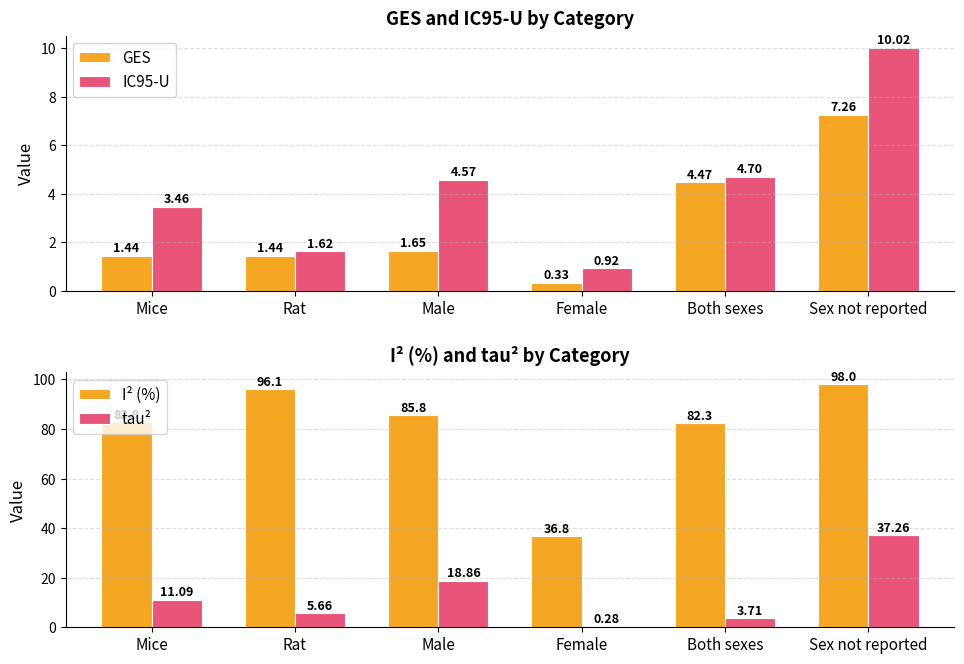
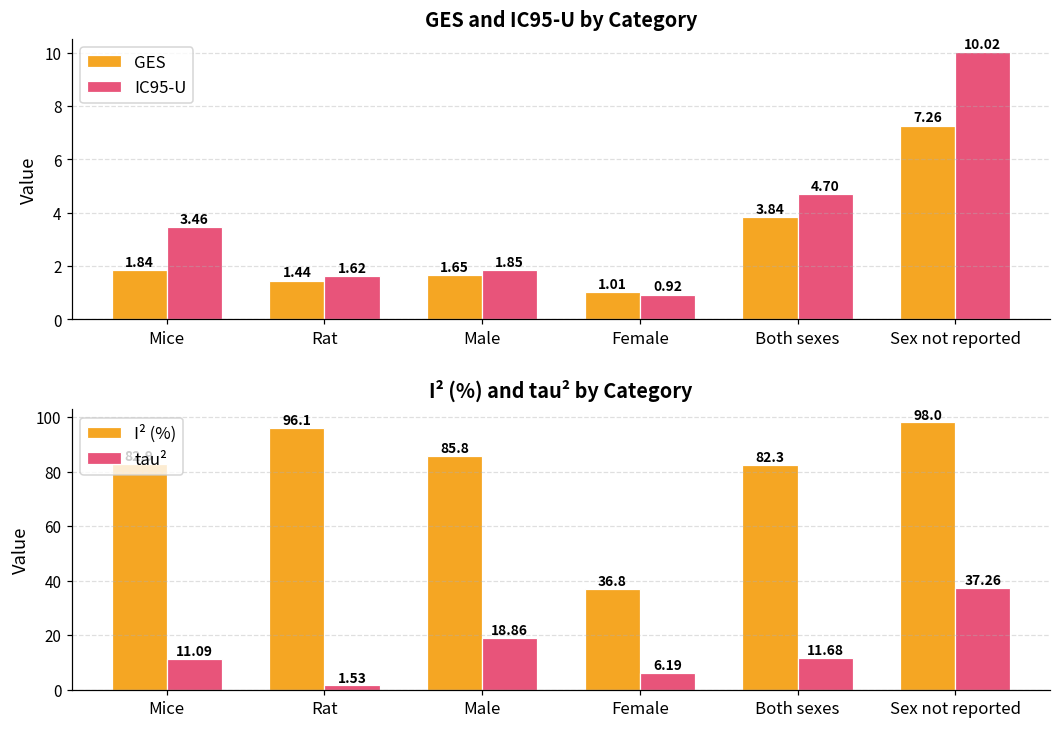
  {
    "GES and IC95-U by Category": {
      "GES": {
-       "Mice": 1.44,
+       "Mice": 1.84,
        "Rat": 1.44,
        "Male": 1.65,
-       "Female": 0.33,
-       "Both sexes": 4.47,
+       "Female": 1.01,
+       "Both sexes": 3.84,
        "Sex not reported": 7.26
      },
      "IC95-U": {
        "Mice": 3.46,
        "Rat": 1.62,
-       "Male": 4.57,
+       "Male": 1.85,
        "Female": 0.92,
        "Both sexes": 4.70,
        "Sex not reported": 10.02
      }
    },
    "I² (%) and tau² by Category": {
      "I² (%)": {
        "Rat": 96.1,
        "Male": 85.8,
        "Female": 36.8,
        "Both sexes": 82.3,
        "Sex not reported": 98.0
      },
      "tau²": {
        "Mice": 11.09,
-       "Rat": 5.66,
+       "Rat": 1.53,
        "Male": 18.86,
-       "Female": 0.28,
-       "Both sexes": 3.71,
+       "Female": 6.19,
+       "Both sexes": 11.68,
        "Sex not reported": 37.26
      }
    }
  }
